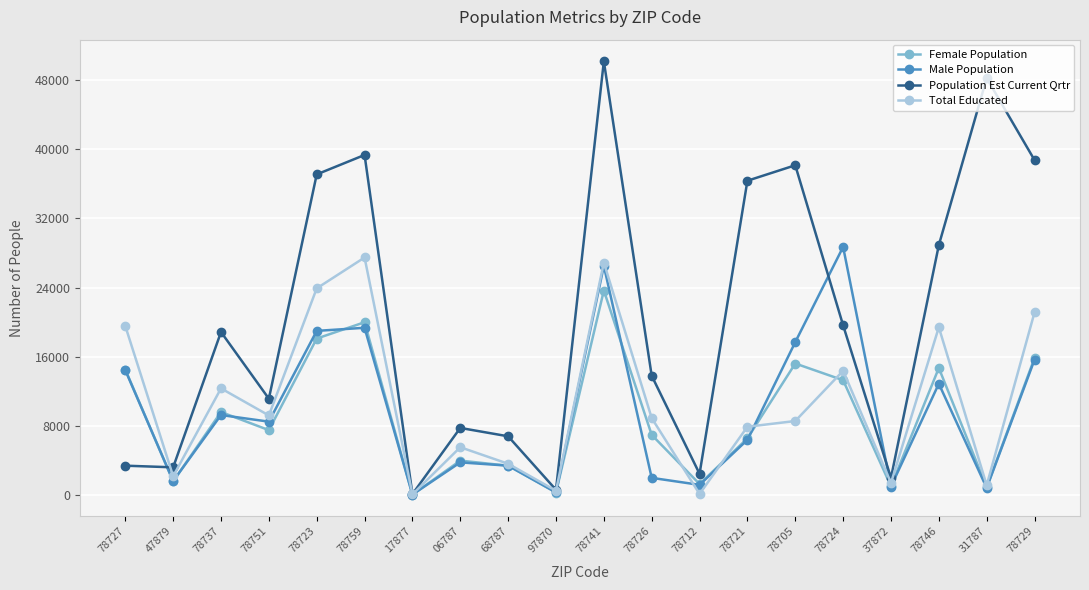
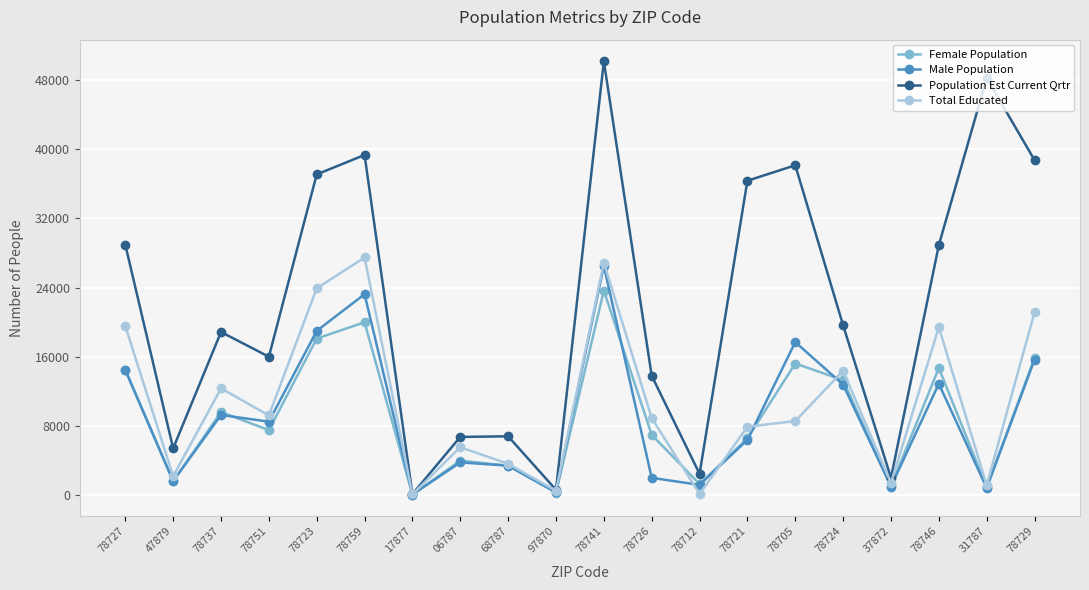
  {
    "Male Population": {
      "78737": 9000,
      "78751": 8000,
      "78723": 19000,
-     "78759": 19000,
+     "78759": 23000,
      "78741": 27000,
      "78726": 2000,
      "78705": 18000,
-     "78724": 29000,
+     "78724": 13000,
      "78746": 13000
    },
    "Population Est Current Qrtr": {
-     "78727": 3000,
-     "47879": 3000,
+     "78727": 29000,
+     "47879": 5000,
      "78737": 19000,
-     "78751": 11000,
+     "78751": 16000,
      "78723": 37000,
      "78759": 39000,
-     "06787": 8000,
+     "06787": 7000,
      "68787": 7000,
      "78741": 50000,
      "78726": 14000,
      "78712": 2000,
      "78721": 36000,
      "78705": 38000,
      "78724": 20000,
      "37872": 2000,
      "78746": 29000,
      "78729": 39000
    }
  }
